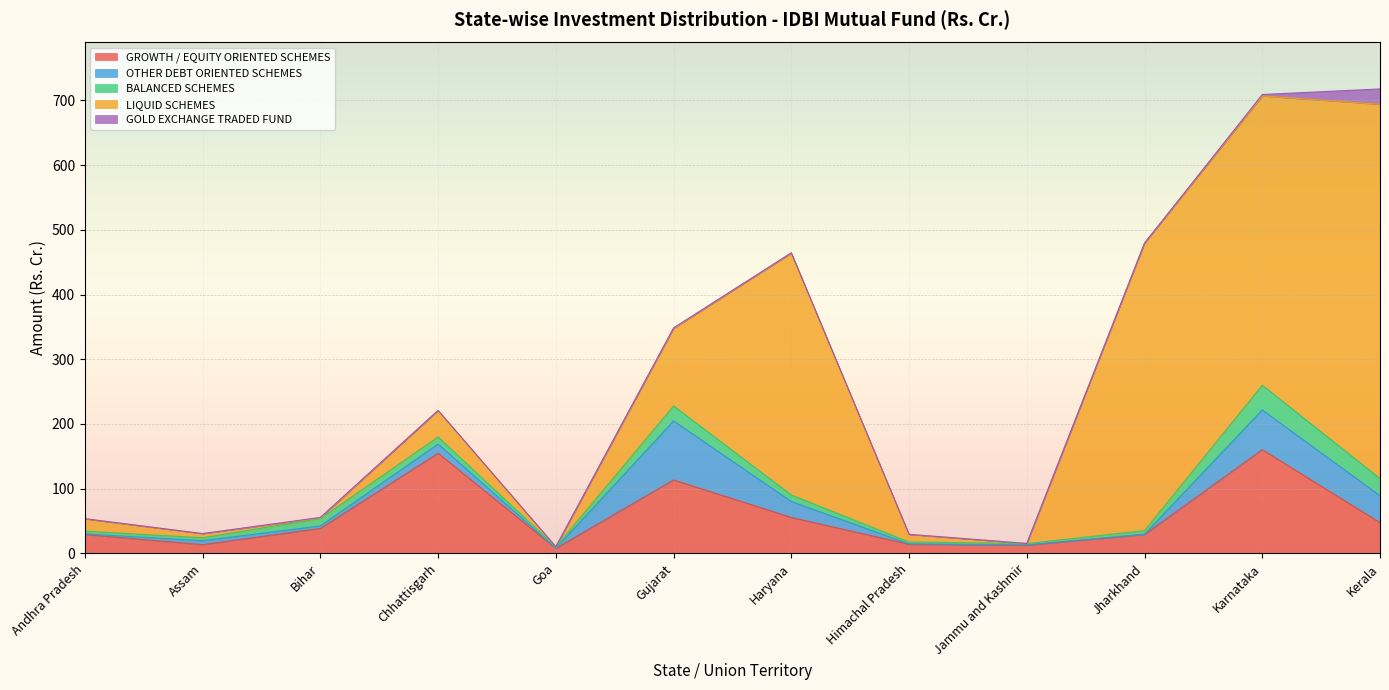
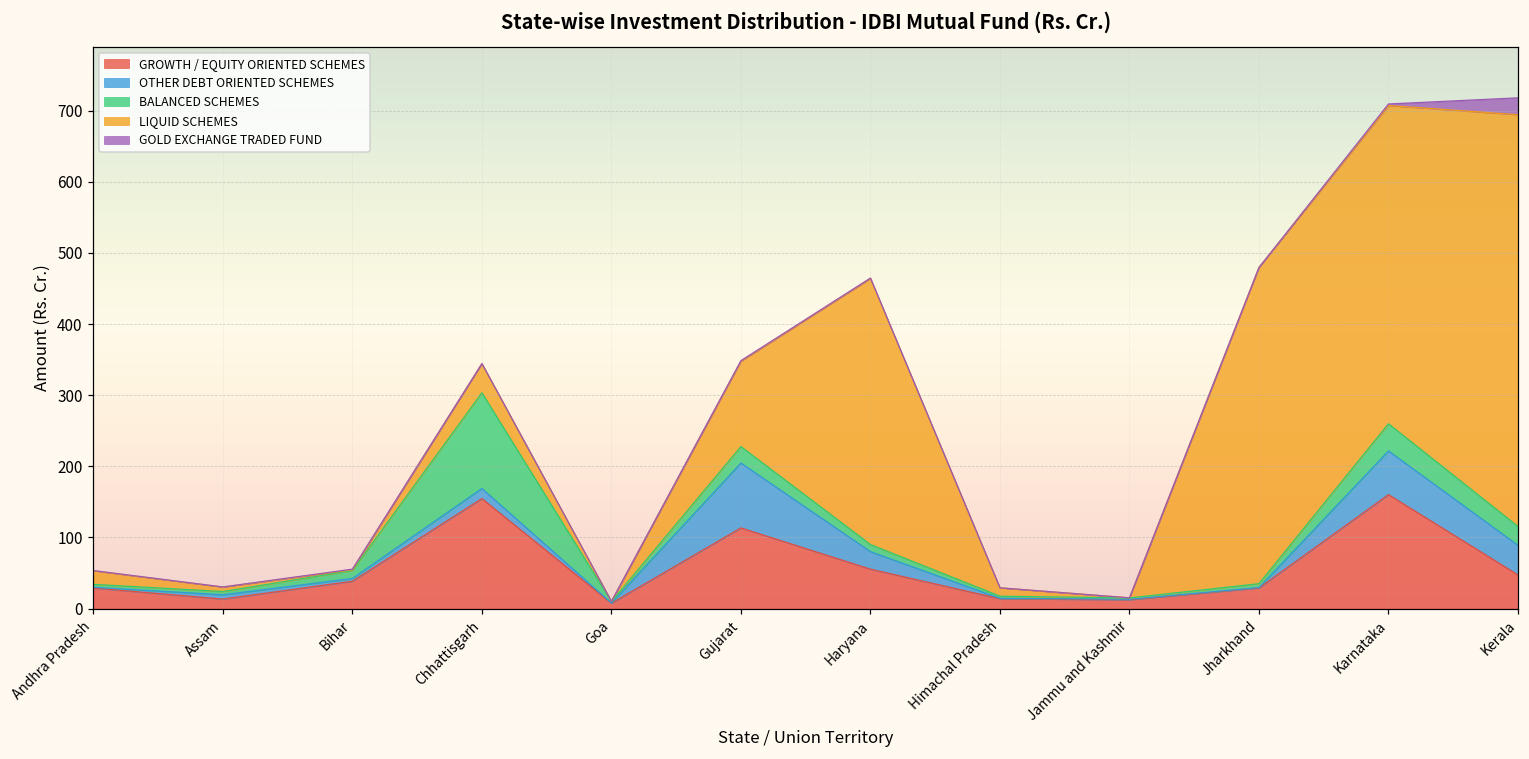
  {
    "GROWTH / EQUITY ORIENTED SCHEMES": {
      "Assam": 10,
      "Chhattisgarh": 150,
      "Gujarat": 110,
      "Haryana": 60,
      "Karnataka": 160,
      "Kerala": 50
    },
    "OTHER DEBT ORIENTED SCHEMES": {
      "Assam": 10,
      "Chhattisgarh": 10,
      "Gujarat": 90,
      "Haryana": 20,
      "Karnataka": 60,
      "Kerala": 40
    },
    "BALANCED SCHEMES": {
      "Andhra Pradesh": 0,
      "Assam": 0,
-     "Chhattisgarh": 10,
+     "Chhattisgarh": 130,
      "Gujarat": 20,
      "Haryana": 10,
      "Jharkhand": 10,
      "Karnataka": 40,
      "Kerala": 30
    },
    "LIQUID SCHEMES": {
      "Kerala": 580
    },
    "GOLD EXCHANGE TRADED FUND": {
      "Kerala": 20
    }
  }
